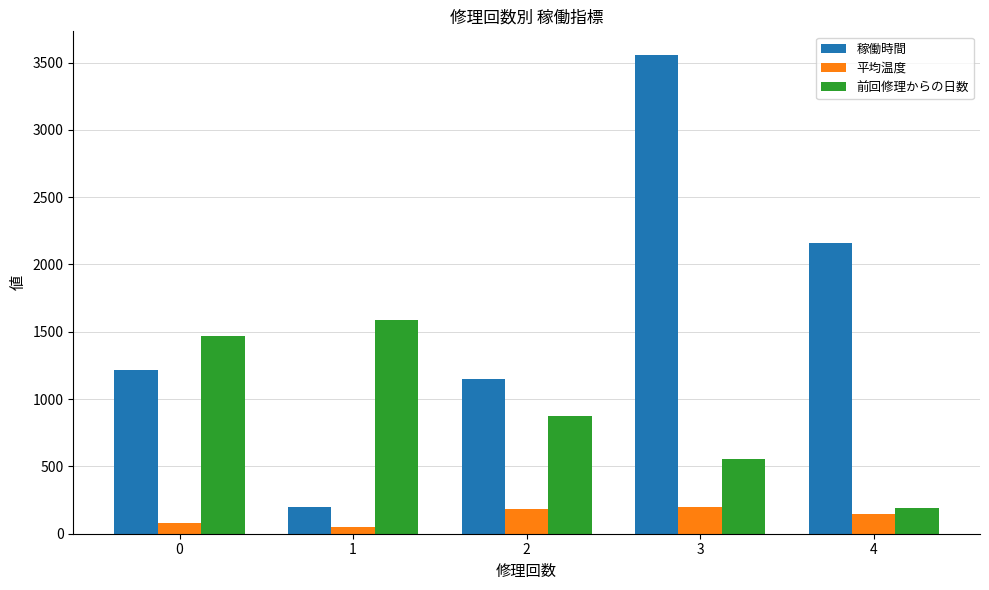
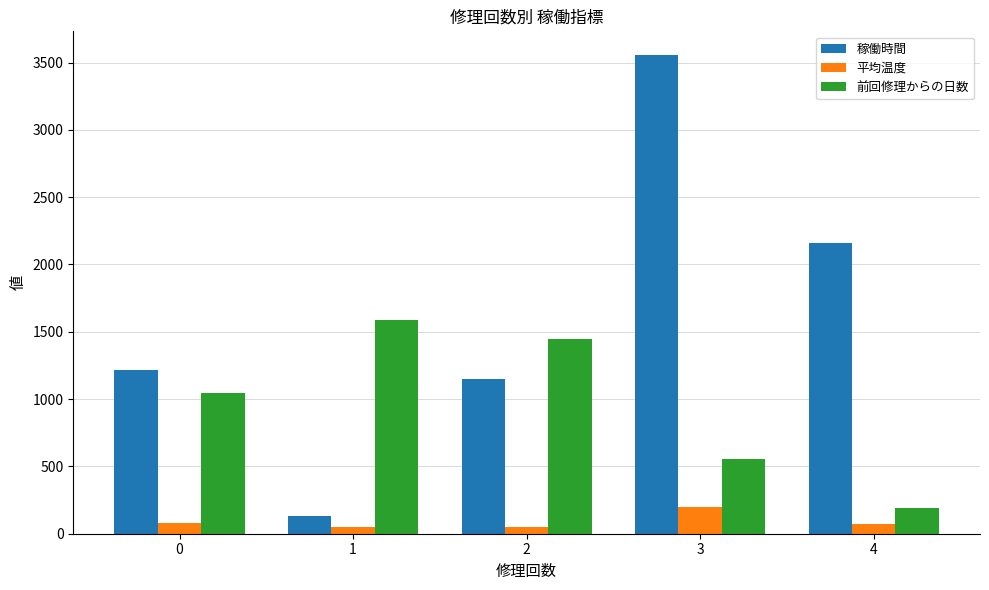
  {
    "稼働時間": {
      "0": 1220,
-     "1": 200,
+     "1": 130,
      "2": 1150,
      "3": 3550,
      "4": 2160
    },
    "平均温度": {
      "0": 80,
      "1": 50,
-     "2": 180,
+     "2": 50,
      "3": 200,
-     "4": 140
+     "4": 70
    },
    "前回修理からの日数": {
-     "0": 1470,
+     "0": 1040,
      "1": 1590,
-     "2": 870,
+     "2": 1450,
      "3": 550,
      "4": 190
    }
  }
